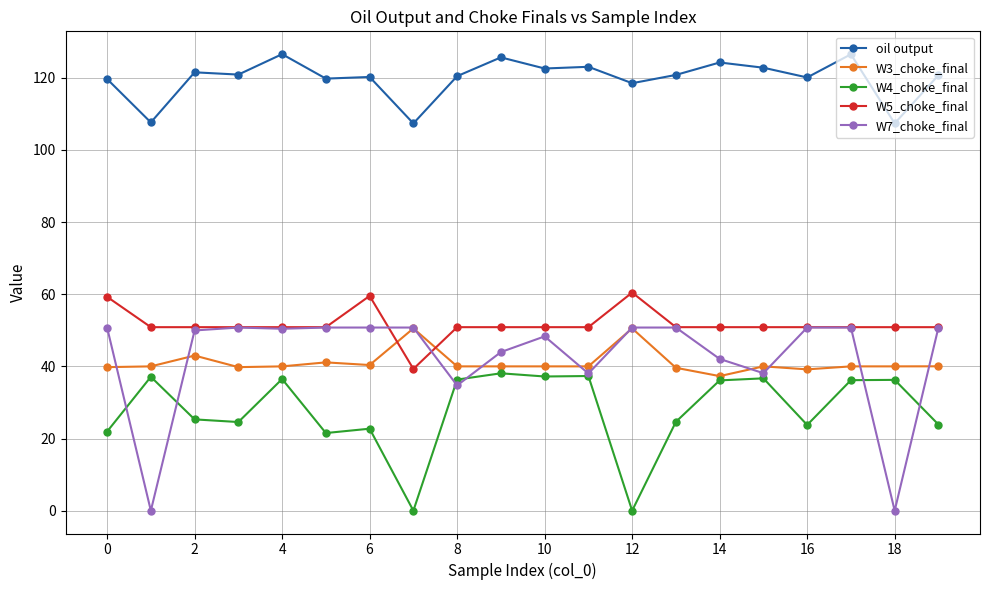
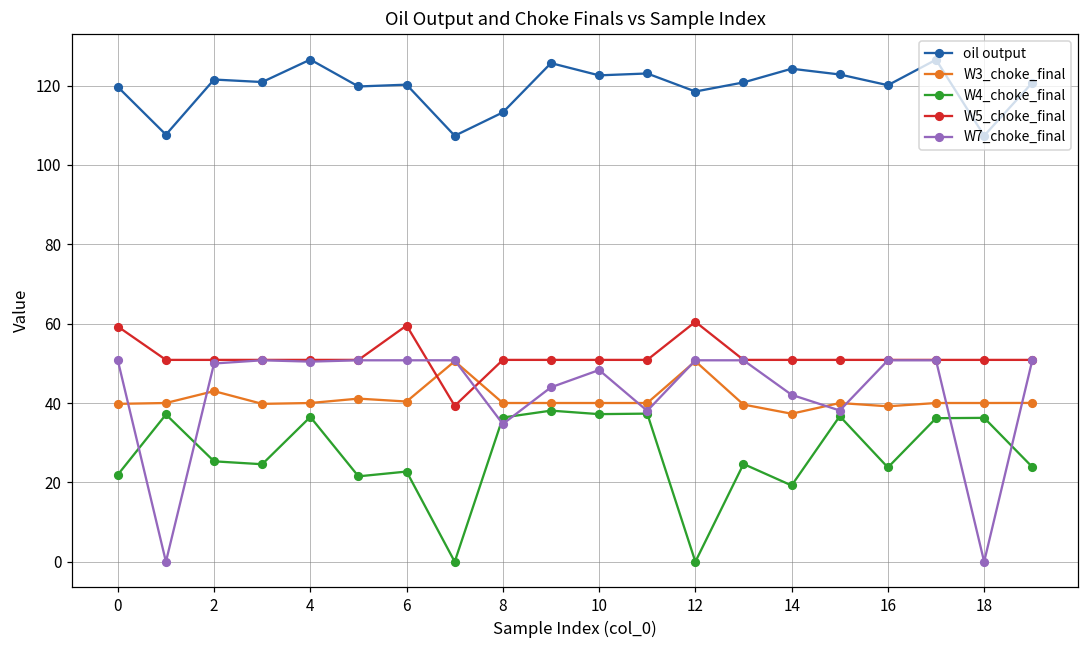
  {
    "oil output": {
      "0": 120,
      "2": 122,
      "4": 127,
      "6": 120,
-     "8": 120,
+     "8": 113,
      "10": 123,
      "12": 118,
      "14": 124,
      "16": 120
    },
    "W3_choke_final": {
      "0": 40,
      "2": 43,
      "4": 40,
      "6": 40,
      "8": 40,
      "10": 40,
      "14": 37,
      "16": 39,
      "18": 40
    },
    "W4_choke_final": {
      "0": 22,
      "2": 25,
      "4": 36,
      "6": 23,
      "8": 36,
      "10": 37,
      "12": 0,
-     "14": 36,
+     "14": 19,
      "16": 24,
      "18": 36
    },
    "W5_choke_final": {
      "0": 59,
      "2": 51,
      "6": 60,
      "8": 51,
      "10": 51,
      "12": 60,
      "14": 51,
      "18": 51
    },
    "W7_choke_final": {
      "0": 51,
      "2": 50,
      "6": 51,
      "8": 35,
      "10": 48,
      "14": 42,
      "18": 0
    }
  }
